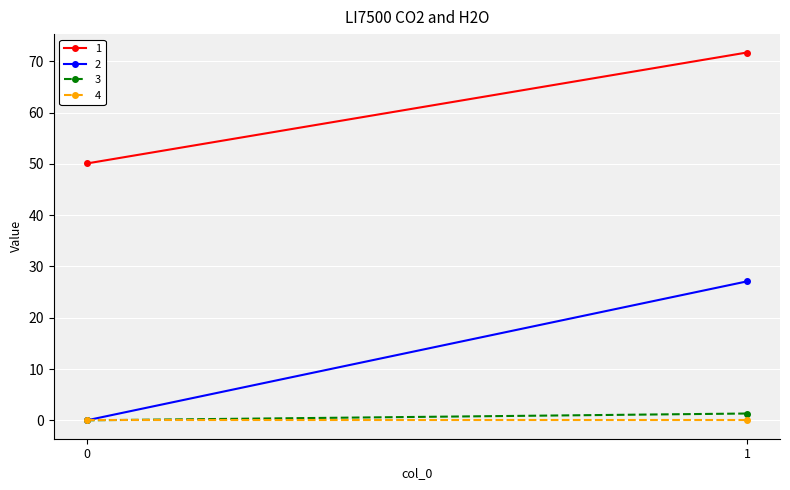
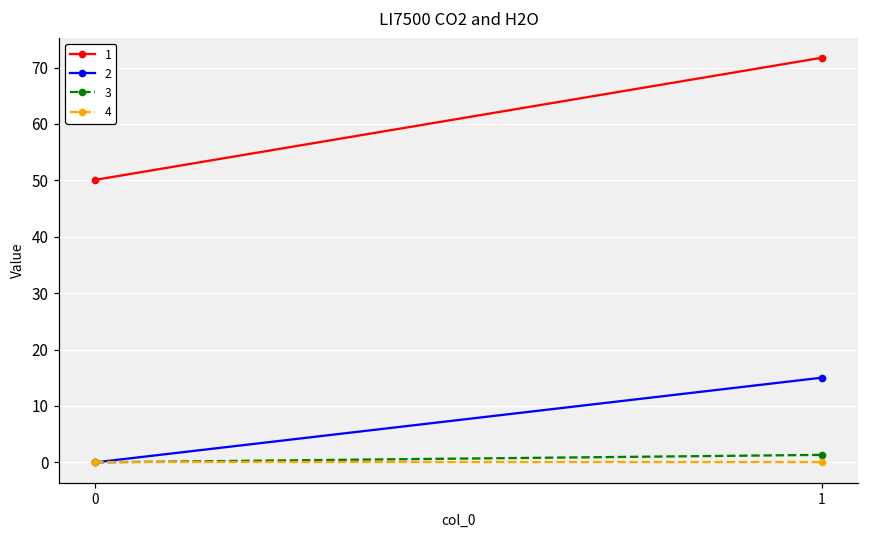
  {
    "1": {
      "0": 50,
      "1": 72
    },
    "2": {
-     "1": 27
+     "1": 15
    },
    "3": {
      "1": 1
    },
    "4": {
      "1": 0
    }
  }
